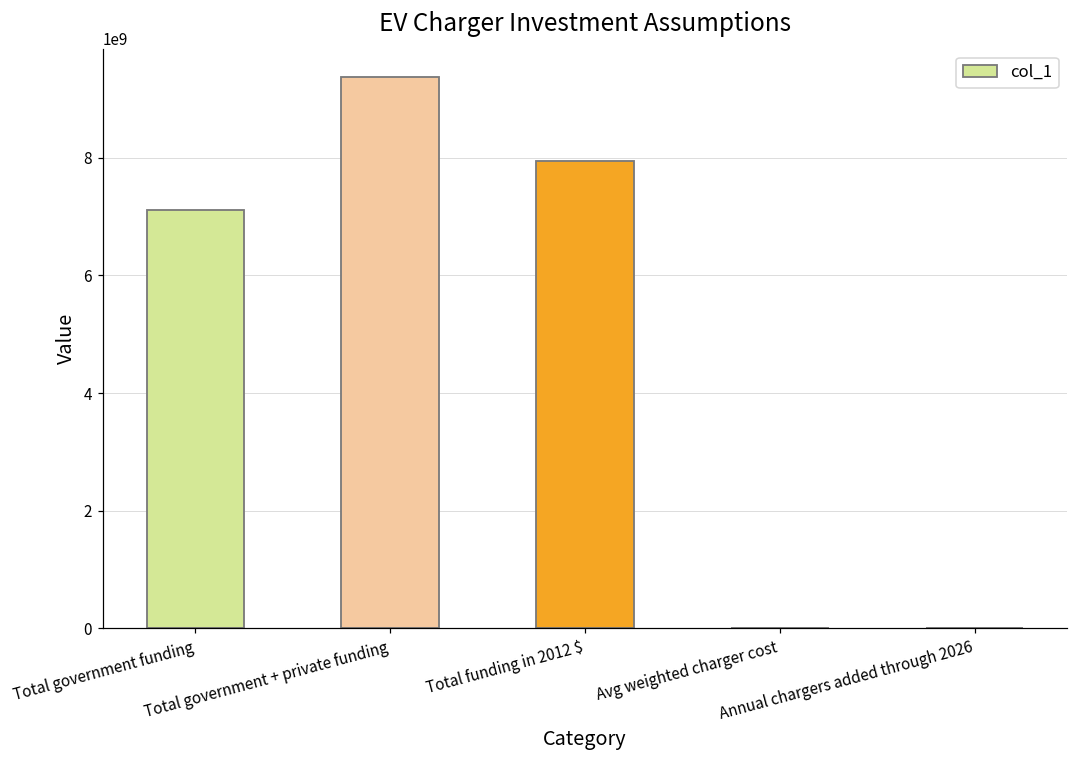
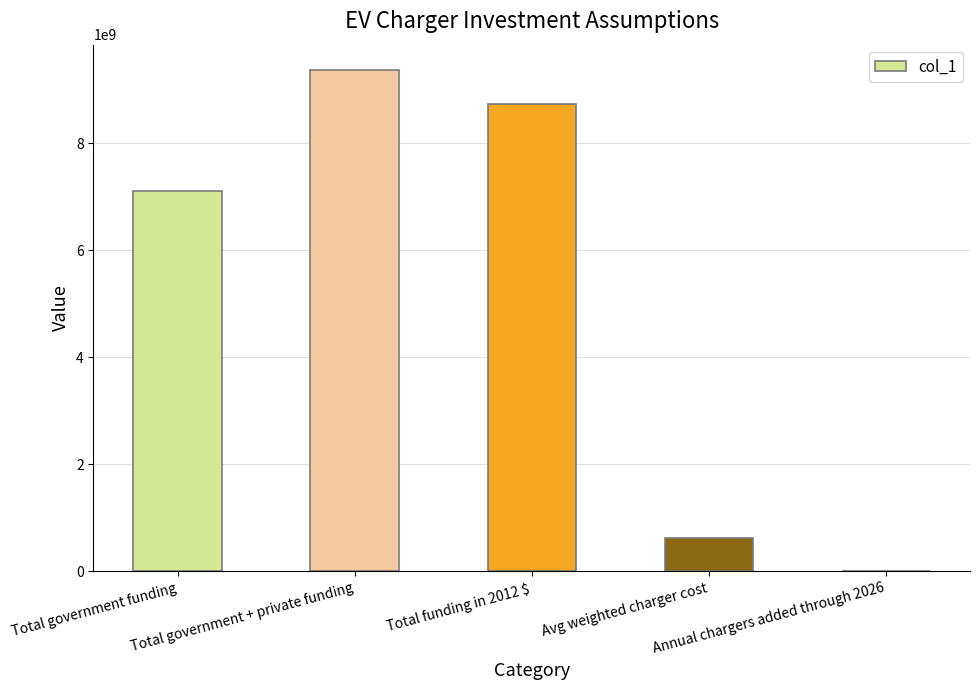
  {
    "Total government funding": 7100000000,
    "Total government + private funding": 9400000000,
-   "Total funding in 2012 $": 7900000000,
-   "Avg weighted charger cost": 0
+   "Total funding in 2012 $": 8700000000,
+   "Avg weighted charger cost": 600000000
  }
